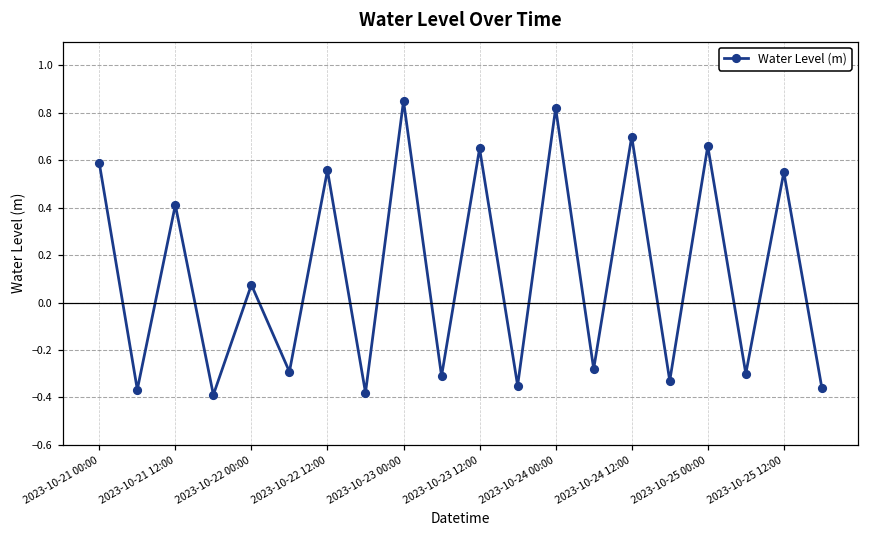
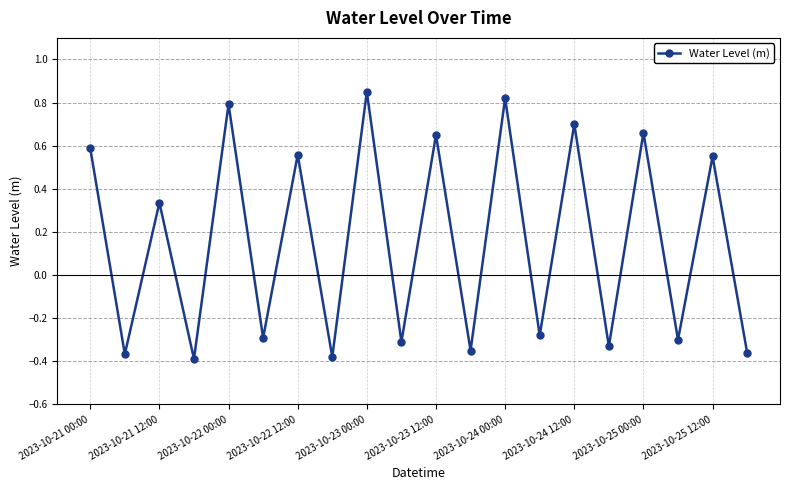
  {
    "2023-10-21 00:00": 0.59,
-   "2023-10-21 12:00": 0.41,
-   "2023-10-22 00:00": 0.07,
+   "2023-10-21 12:00": 0.34,
+   "2023-10-22 00:00": 0.79,
    "2023-10-22 12:00": 0.56,
    "2023-10-23 00:00": 0.85,
    "2023-10-23 12:00": 0.65,
    "2023-10-24 00:00": 0.82,
    "2023-10-24 12:00": 0.70,
    "2023-10-25 00:00": 0.66,
    "2023-10-25 12:00": 0.55
  }
